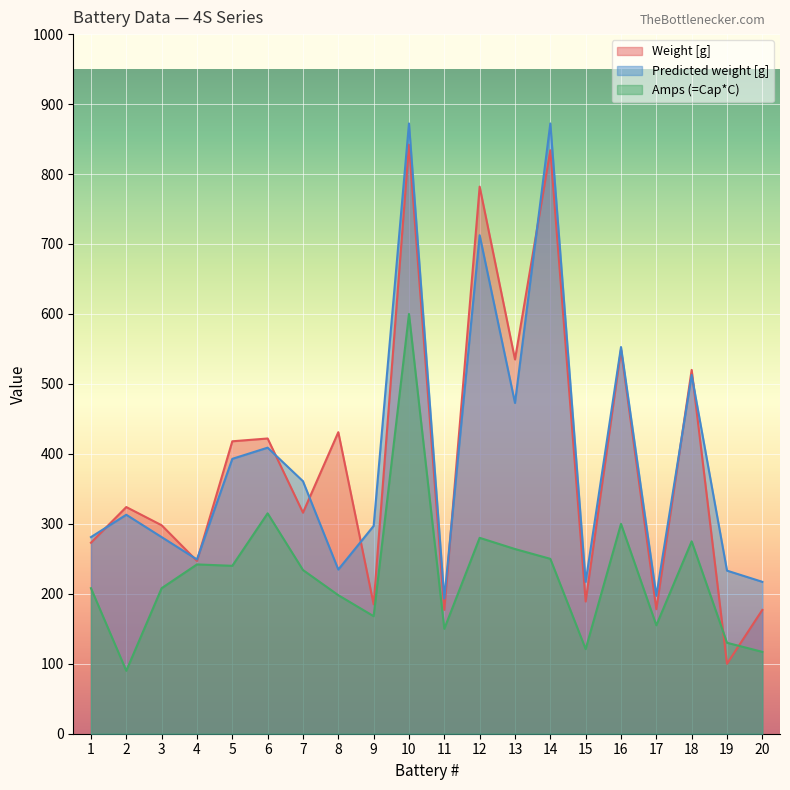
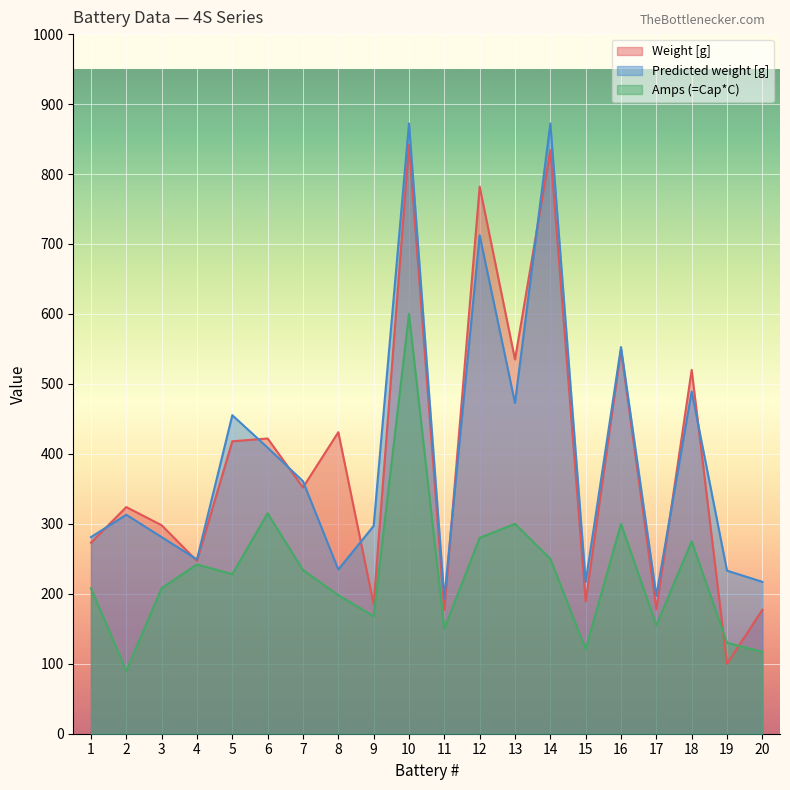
  {
    "Weight [g]": {
      "1": 270,
      "2": 320,
      "3": 300,
      "5": 420,
      "6": 420,
-     "7": 320,
+     "7": 350,
      "8": 430,
      "9": 190,
      "10": 840,
      "11": 180,
      "12": 780,
      "13": 540,
      "14": 830,
      "15": 190,
      "16": 550,
      "17": 180,
      "18": 520,
      "19": 100,
      "20": 180
    },
    "Predicted weight [g]": {
      "1": 280,
      "2": 310,
      "3": 280,
-     "5": 390,
+     "5": 460,
      "6": 410,
      "7": 360,
      "8": 230,
      "9": 300,
      "10": 870,
      "11": 190,
      "12": 710,
      "13": 470,
      "14": 870,
      "15": 220,
      "16": 550,
      "17": 200,
-     "18": 510,
+     "18": 490,
      "19": 230,
      "20": 220
    },
    "Amps (=Cap*C)": {
      "1": 210,
      "2": 90,
      "3": 210,
      "4": 240,
-     "5": 240,
+     "5": 230,
      "6": 320,
      "7": 230,
      "8": 200,
      "9": 170,
      "10": 600,
      "11": 150,
      "12": 280,
-     "13": 260,
+     "13": 300,
      "14": 250,
      "15": 120,
      "16": 300,
      "17": 160,
      "18": 280,
      "19": 130,
      "20": 120
    }
  }
